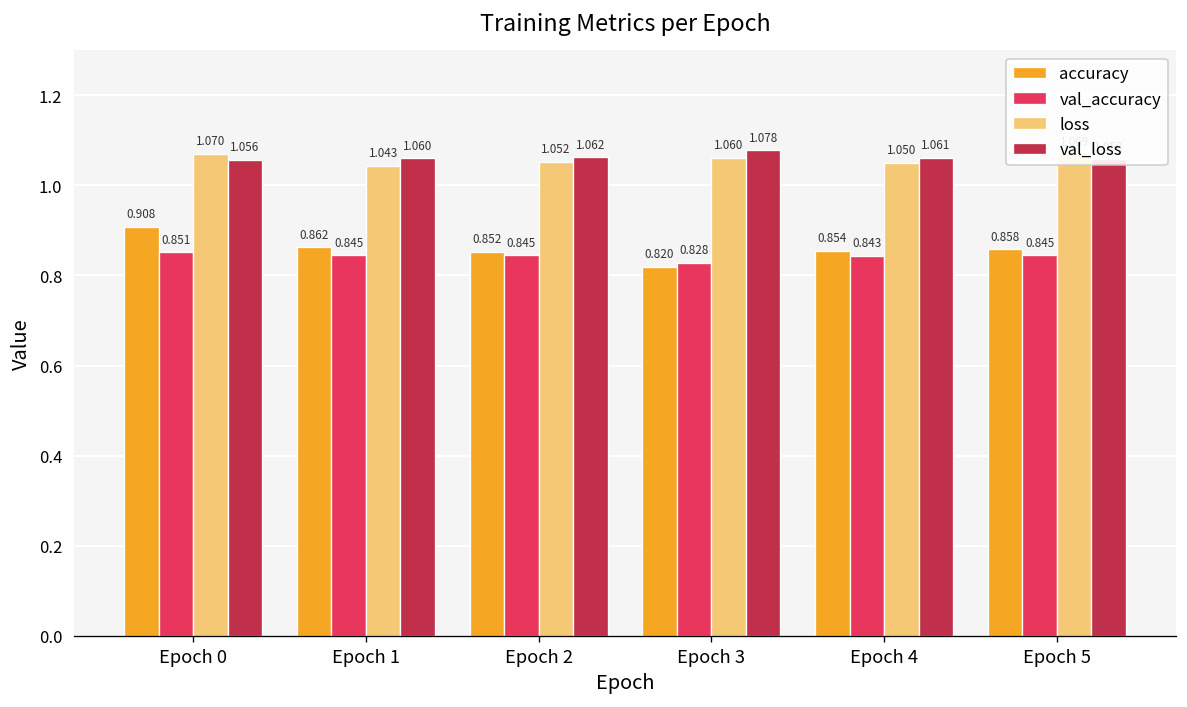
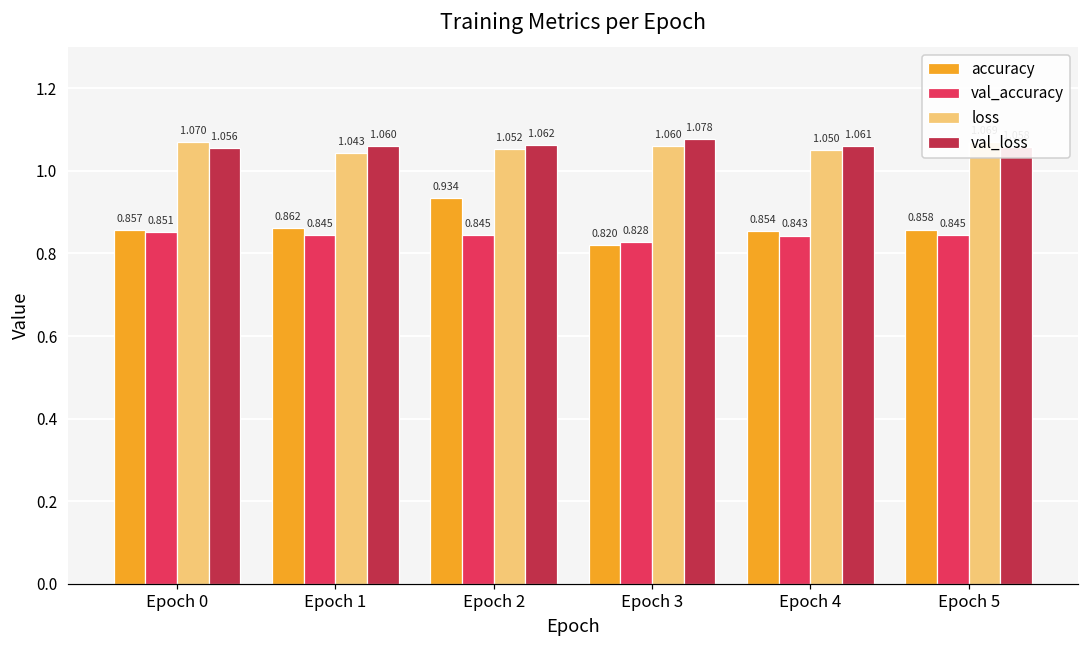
  {
    "accuracy": {
-     "Epoch 0": 0.908,
+     "Epoch 0": 0.857,
      "Epoch 1": 0.862,
-     "Epoch 2": 0.852,
+     "Epoch 2": 0.934,
      "Epoch 3": 0.820,
      "Epoch 4": 0.854,
      "Epoch 5": 0.858
    },
    "loss": {
      "Epoch 0": 1.070,
      "Epoch 1": 1.043,
      "Epoch 2": 1.052,
      "Epoch 3": 1.060,
      "Epoch 4": 1.050
    }
  }
